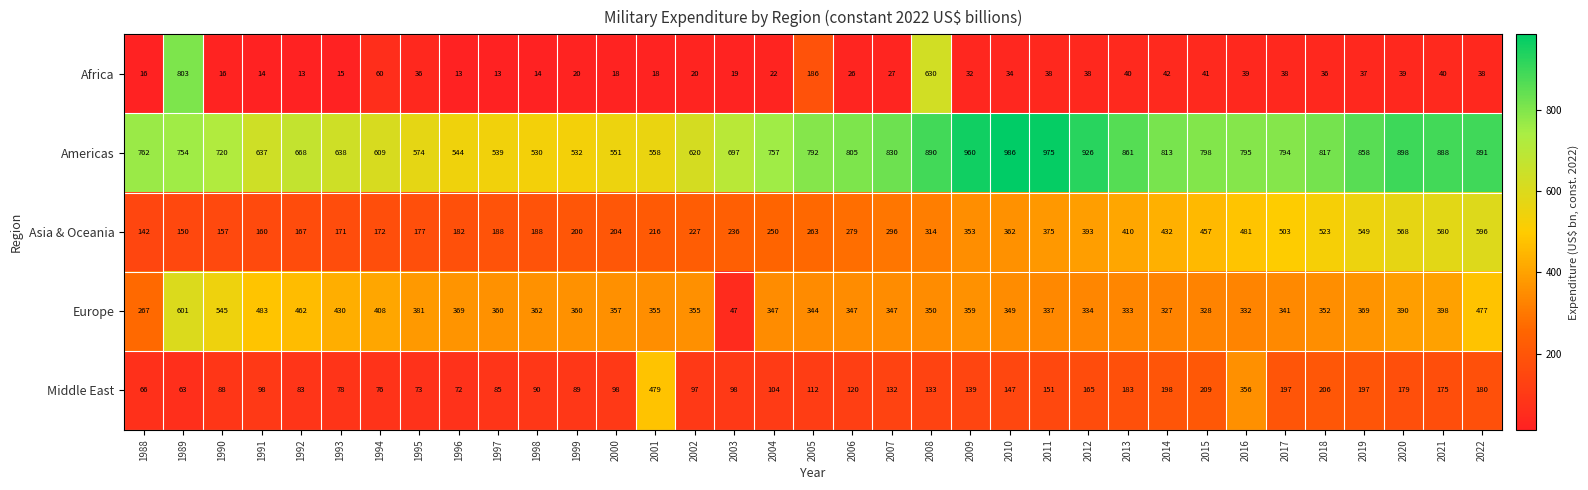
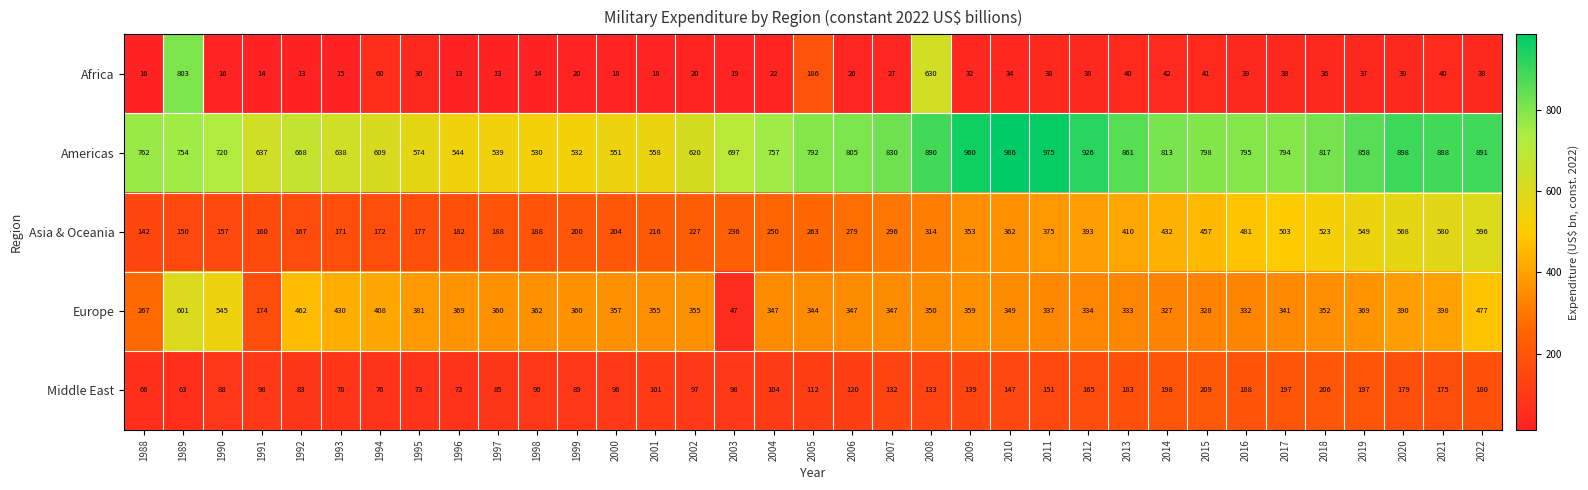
  {
    "Africa": {
      "1988": 16,
      "1989": 803,
      "1990": 16,
      "1991": 14,
      "1992": 13,
      "1993": 15,
      "1994": 60,
      "1995": 36,
      "1996": 13,
      "1997": 13,
      "1998": 14,
      "1999": 20,
      "2000": 18,
      "2001": 18,
      "2002": 20,
      "2003": 19,
      "2004": 22,
      "2005": 186,
      "2006": 26,
      "2007": 27,
      "2008": 630,
      "2009": 32,
      "2010": 34,
      "2011": 38,
      "2012": 38,
      "2013": 40,
      "2014": 42,
      "2015": 41,
      "2016": 39,
      "2017": 38,
      "2018": 36,
      "2019": 37,
      "2020": 39,
      "2021": 40,
      "2022": 38
    },
    "Americas": {
      "1988": 762,
      "1989": 754,
      "1990": 720,
      "1991": 637,
      "1992": 668,
      "1993": 638,
      "1994": 609,
      "1995": 574,
      "1996": 544,
      "1997": 539,
      "1998": 530,
      "1999": 532,
      "2000": 551,
      "2001": 558,
      "2002": 620,
      "2003": 697,
      "2004": 757,
      "2005": 792,
      "2006": 805,
      "2007": 830,
      "2008": 890,
      "2009": 960,
      "2010": 986,
      "2011": 975,
      "2012": 926,
      "2013": 861,
      "2014": 813,
      "2015": 798,
      "2016": 795,
      "2017": 794,
      "2018": 817,
      "2019": 858,
      "2020": 898,
      "2021": 888,
      "2022": 891
    },
    "Asia & Oceania": {
      "1988": 142,
      "1989": 150,
      "1990": 157,
      "1991": 160,
      "1992": 167,
      "1993": 171,
      "1994": 172,
      "1995": 177,
      "1996": 182,
      "1997": 188,
      "1998": 188,
      "1999": 200,
      "2000": 204,
      "2001": 216,
      "2002": 227,
      "2003": 236,
      "2004": 250,
      "2005": 263,
      "2006": 279,
      "2007": 296,
      "2008": 314,
      "2009": 353,
      "2010": 362,
      "2011": 375,
      "2012": 393,
      "2013": 410,
      "2014": 432,
      "2015": 457,
      "2016": 481,
      "2017": 503,
      "2018": 523,
      "2019": 549,
      "2020": 568,
      "2021": 580,
      "2022": 596
    },
    "Europe": {
      "1988": 267,
      "1989": 601,
      "1990": 545,
-     "1991": 483,
+     "1991": 174,
      "1992": 462,
      "1993": 430,
      "1994": 408,
      "1995": 381,
      "1996": 369,
      "1997": 360,
      "1998": 362,
      "1999": 360,
      "2000": 357,
      "2001": 355,
      "2002": 355,
      "2003": 47,
      "2004": 347,
      "2005": 344,
      "2006": 347,
      "2007": 347,
      "2008": 350,
      "2009": 359,
      "2010": 349,
      "2011": 337,
      "2012": 334,
      "2013": 333,
      "2014": 327,
      "2015": 328,
      "2016": 332,
      "2017": 341,
      "2018": 352,
      "2019": 369,
      "2020": 390,
      "2021": 398,
      "2022": 477
    },
    "Middle East": {
      "1988": 66,
      "1989": 63,
      "1990": 88,
      "1991": 98,
      "1992": 83,
      "1993": 78,
      "1994": 76,
      "1995": 73,
      "1996": 72,
      "1997": 85,
      "1998": 90,
      "1999": 89,
      "2000": 98,
-     "2001": 479,
+     "2001": 101,
      "2002": 97,
      "2003": 98,
      "2004": 104,
      "2005": 112,
      "2006": 120,
      "2007": 132,
      "2008": 133,
      "2009": 139,
      "2010": 147,
      "2011": 151,
      "2012": 165,
      "2013": 183,
      "2014": 198,
      "2015": 209,
-     "2016": 356,
+     "2016": 188,
      "2017": 197,
      "2018": 206,
      "2019": 197,
      "2020": 179,
      "2021": 175,
      "2022": 180
    }
  }
